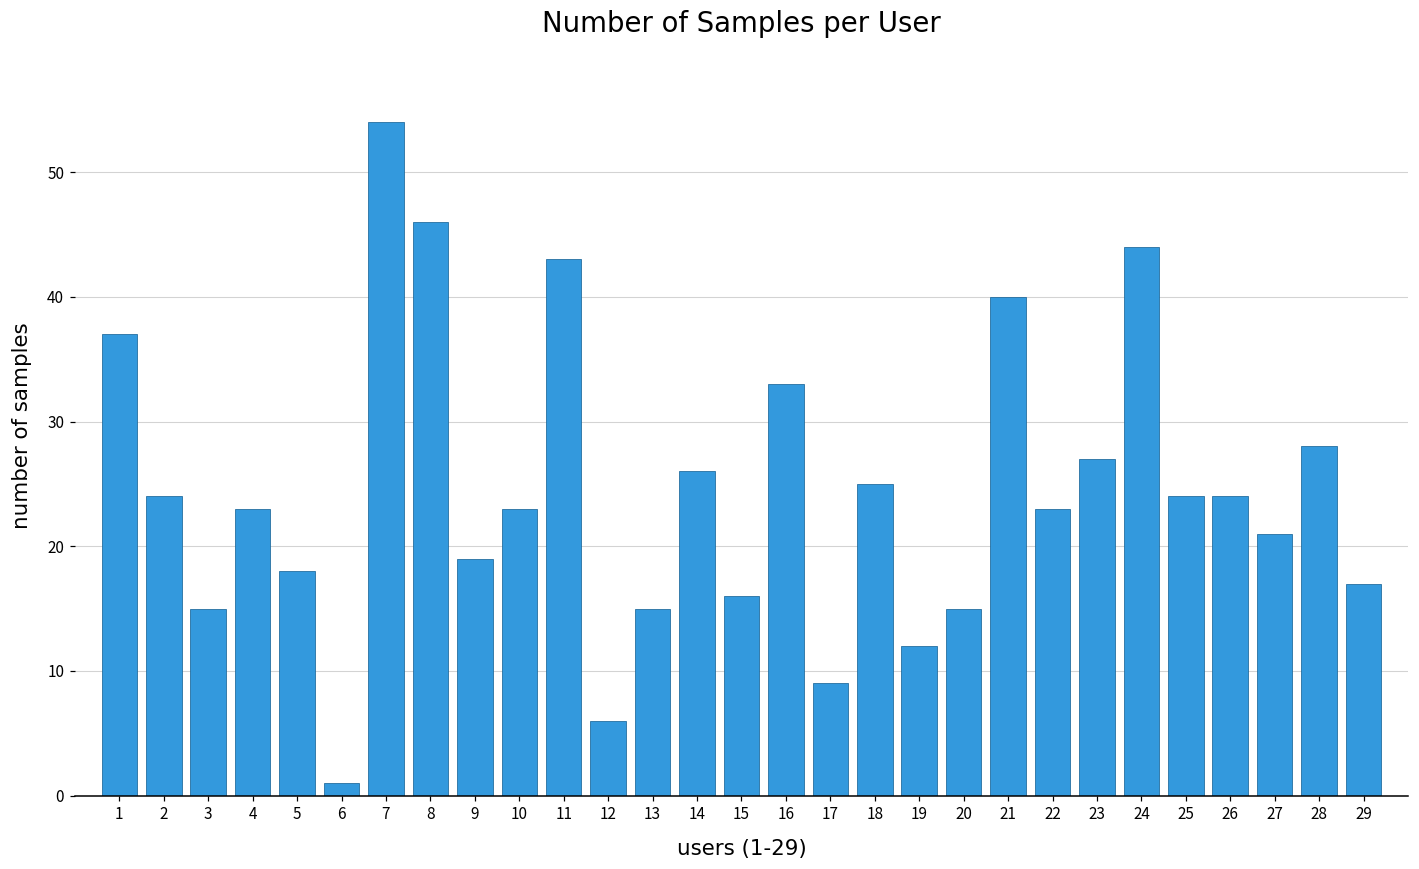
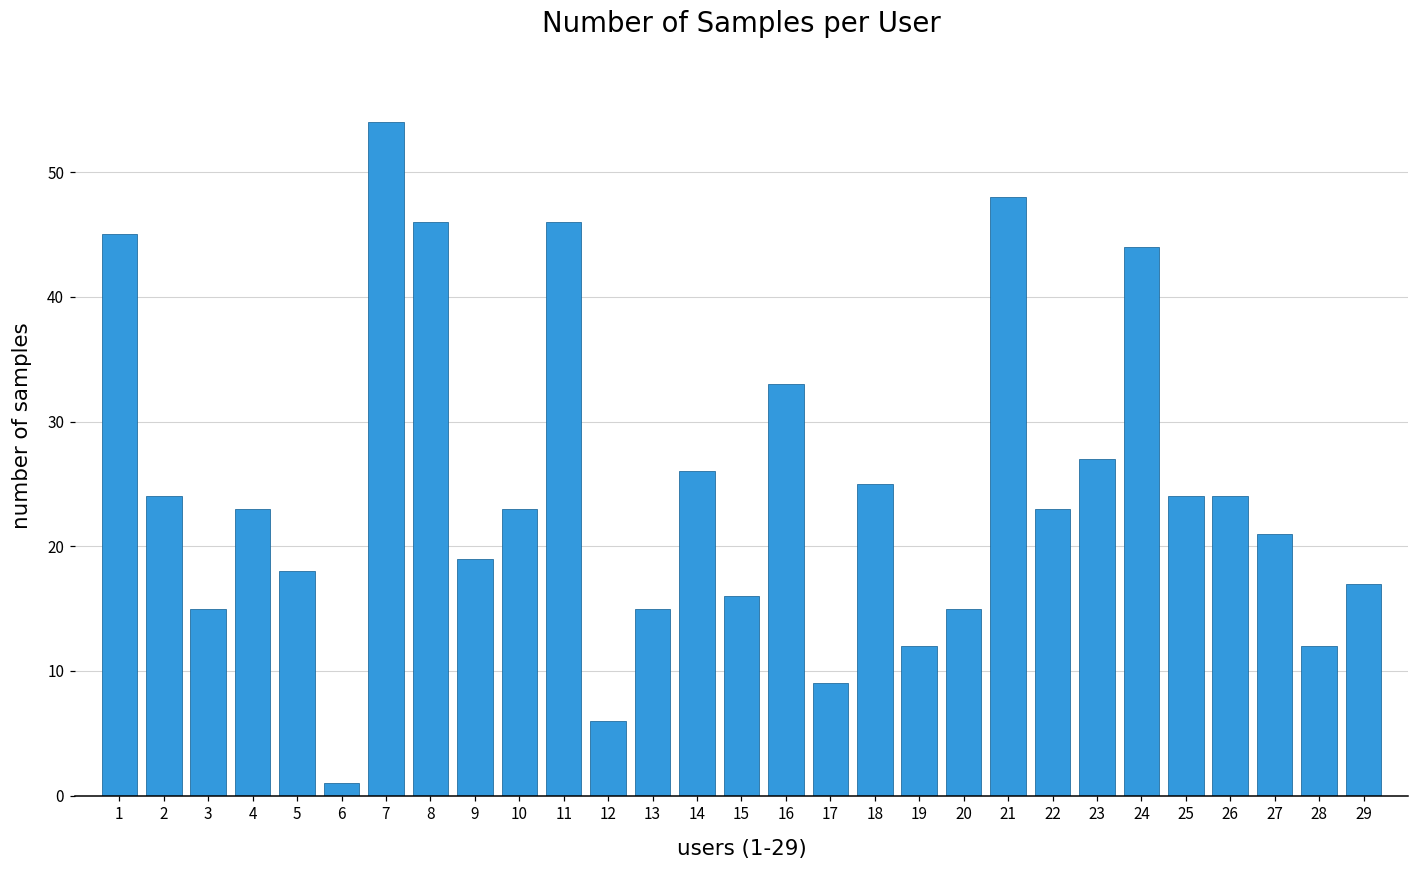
  {
-   "1": 37,
+   "1": 45,
    "2": 24,
    "3": 15,
    "4": 23,
    "5": 18,
    "6": 1,
    "7": 54,
    "8": 46,
    "9": 19,
    "10": 23,
-   "11": 43,
+   "11": 46,
    "12": 6,
    "13": 15,
    "14": 26,
    "15": 16,
    "16": 33,
    "17": 9,
    "18": 25,
    "19": 12,
    "20": 15,
-   "21": 40,
+   "21": 48,
    "22": 23,
    "23": 27,
    "24": 44,
    "25": 24,
    "26": 24,
    "27": 21,
-   "28": 28,
+   "28": 12,
    "29": 17
  }
